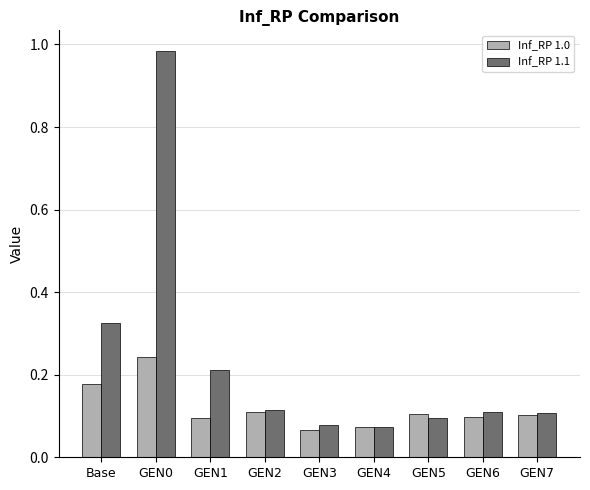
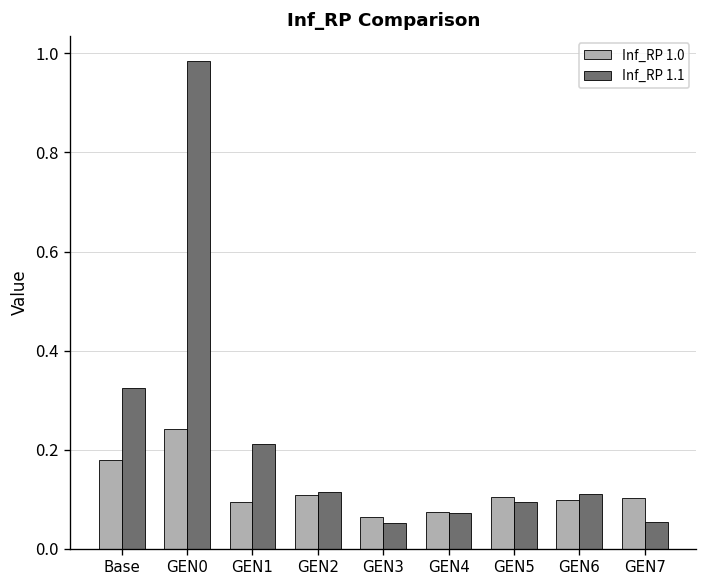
  {
    "Inf_RP 1.0": {
      "Base": 0.18,
      "GEN0": 0.24,
      "GEN1": 0.10,
      "GEN2": 0.11,
      "GEN3": 0.07,
      "GEN4": 0.07,
      "GEN5": 0.10,
      "GEN6": 0.10,
      "GEN7": 0.10
    },
    "Inf_RP 1.1": {
      "Base": 0.33,
      "GEN0": 0.99,
      "GEN1": 0.21,
      "GEN2": 0.11,
-     "GEN3": 0.08,
+     "GEN3": 0.05,
      "GEN4": 0.07,
      "GEN5": 0.09,
      "GEN6": 0.11,
-     "GEN7": 0.11
+     "GEN7": 0.05
    }
  }
